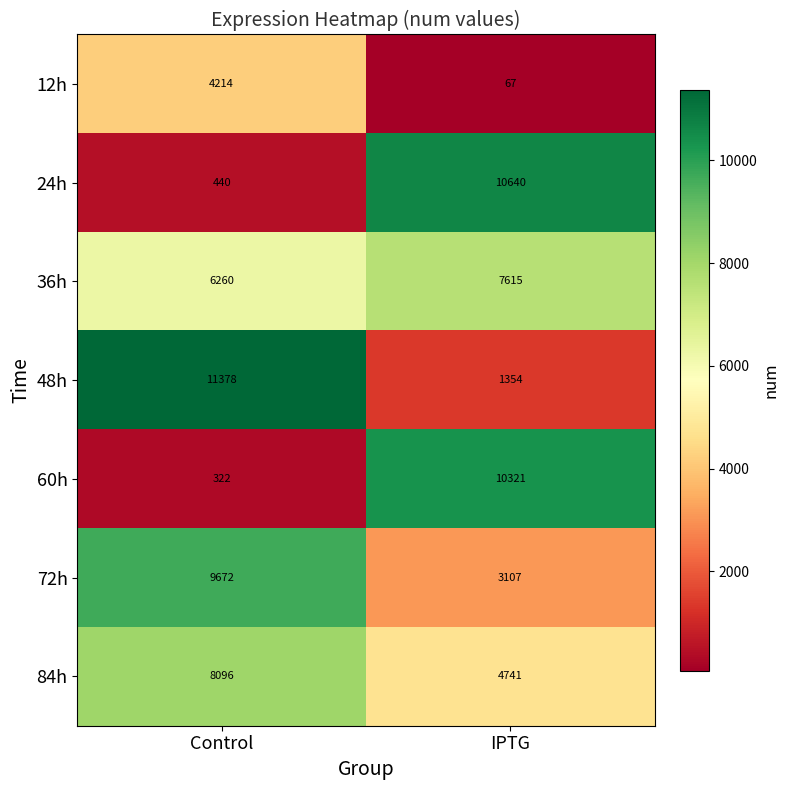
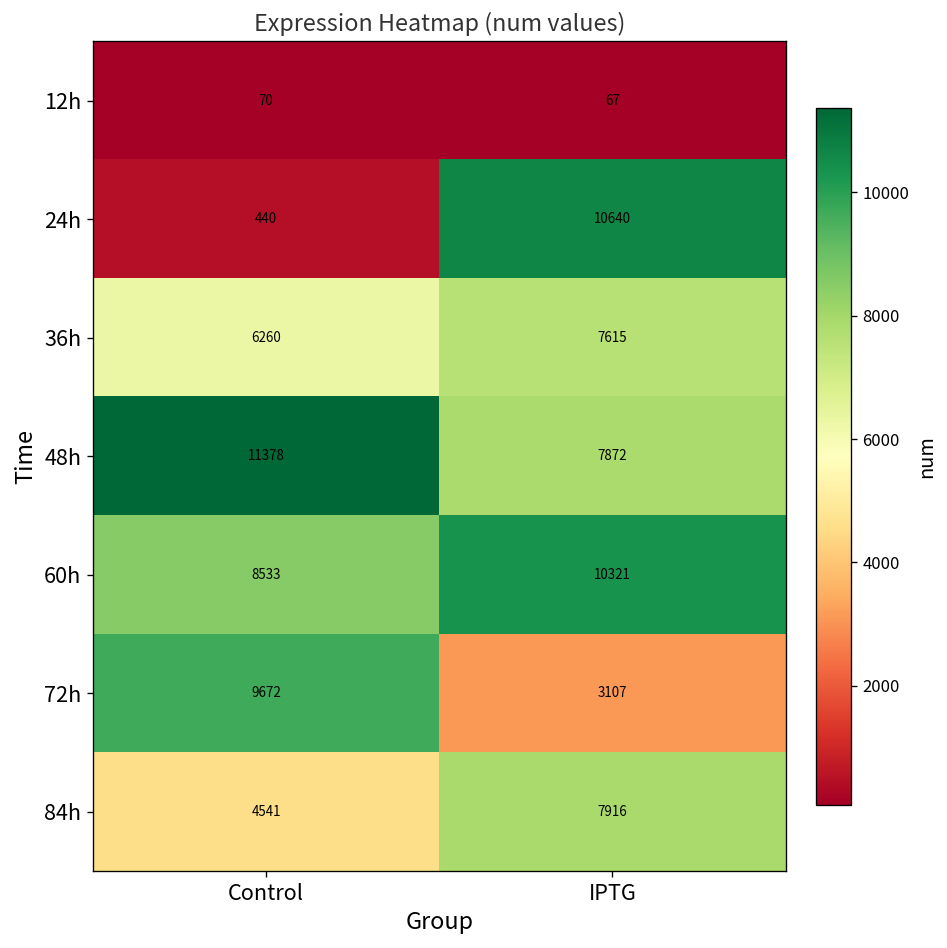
  {
    "12h": {
-     "Control": 4214,
+     "Control": 70,
      "IPTG": 67
    },
    "24h": {
      "Control": 440,
      "IPTG": 10640
    },
    "36h": {
      "Control": 6260,
      "IPTG": 7615
    },
    "48h": {
      "Control": 11378,
-     "IPTG": 1354
+     "IPTG": 7872
    },
    "60h": {
-     "Control": 322,
+     "Control": 8533,
      "IPTG": 10321
    },
    "72h": {
      "Control": 9672,
      "IPTG": 3107
    },
    "84h": {
-     "Control": 8096,
-     "IPTG": 4741
+     "Control": 4541,
+     "IPTG": 7916
    }
  }
